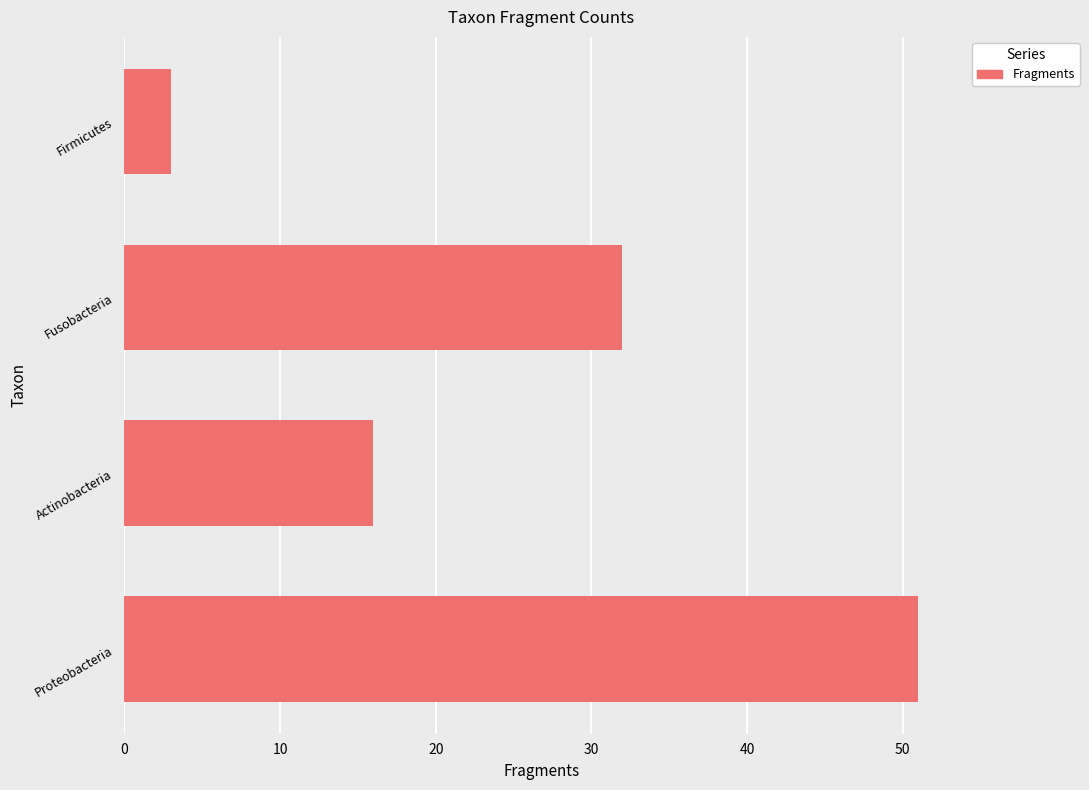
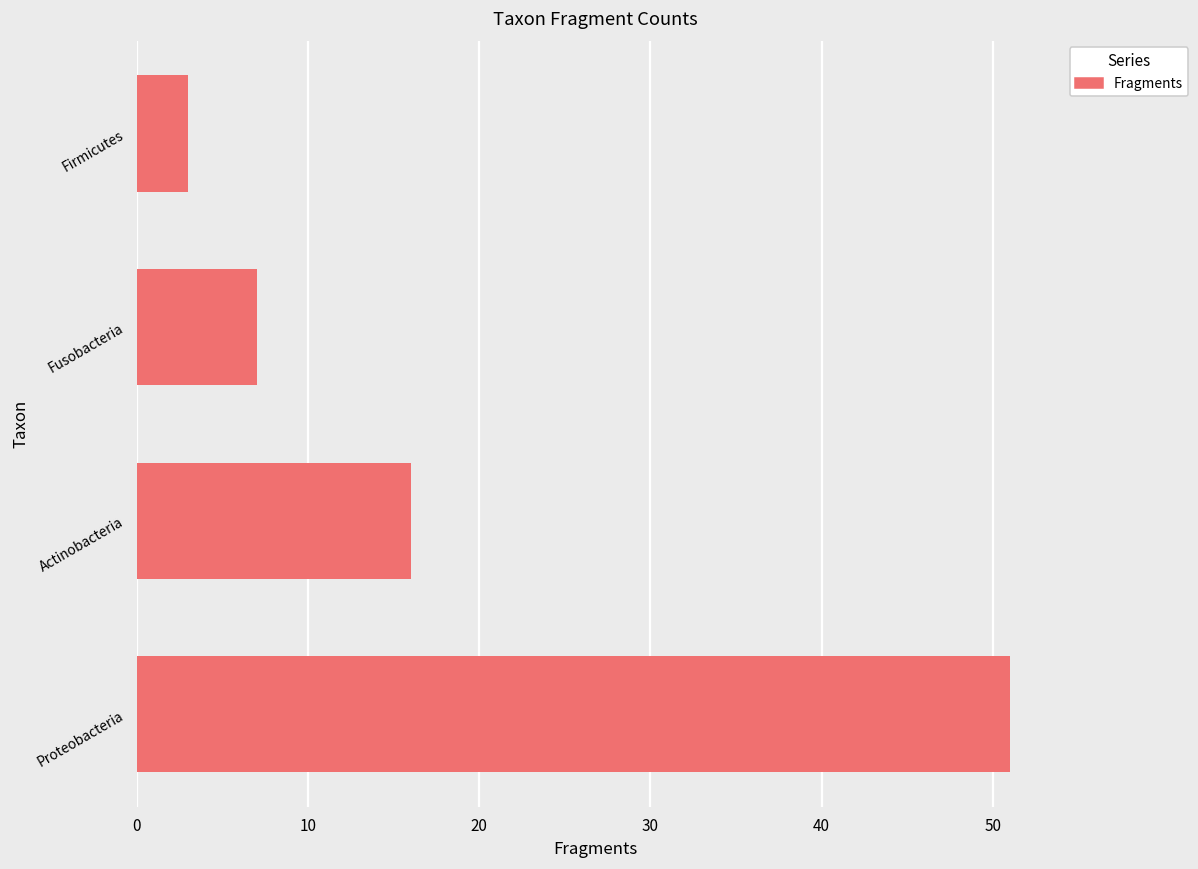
  {
    "Firmicutes": 3,
-   "Fusobacteria": 32,
+   "Fusobacteria": 7,
    "Actinobacteria": 16,
    "Proteobacteria": 51
  }
